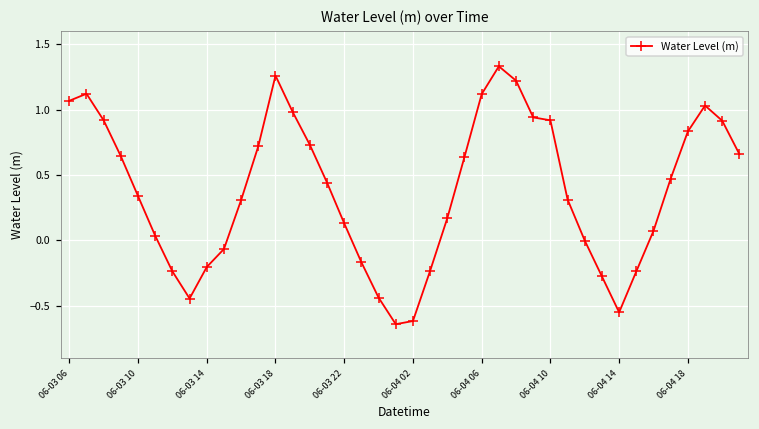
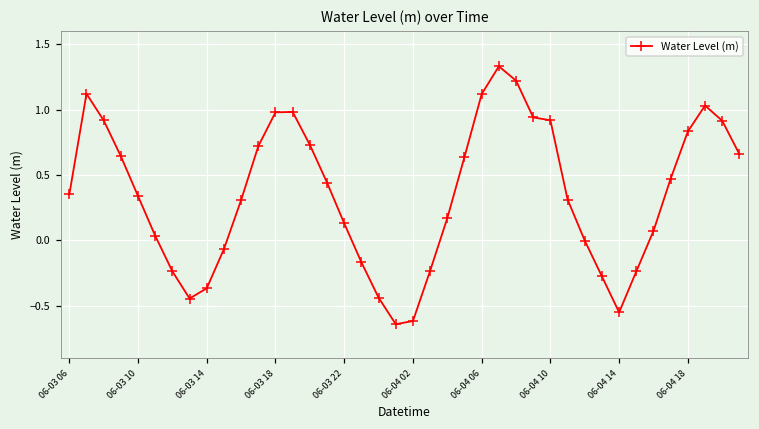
  {
-   "06-03 06": 1.07,
+   "06-03 06": 0.35,
    "06-03 10": 0.34,
-   "06-03 14": -0.21,
-   "06-03 18": 1.26,
+   "06-03 14": -0.37,
+   "06-03 18": 0.98,
    "06-03 22": 0.13,
    "06-04 02": -0.62,
    "06-04 06": 1.12,
    "06-04 10": 0.92,
    "06-04 14": -0.55,
    "06-04 18": 0.83
  }
